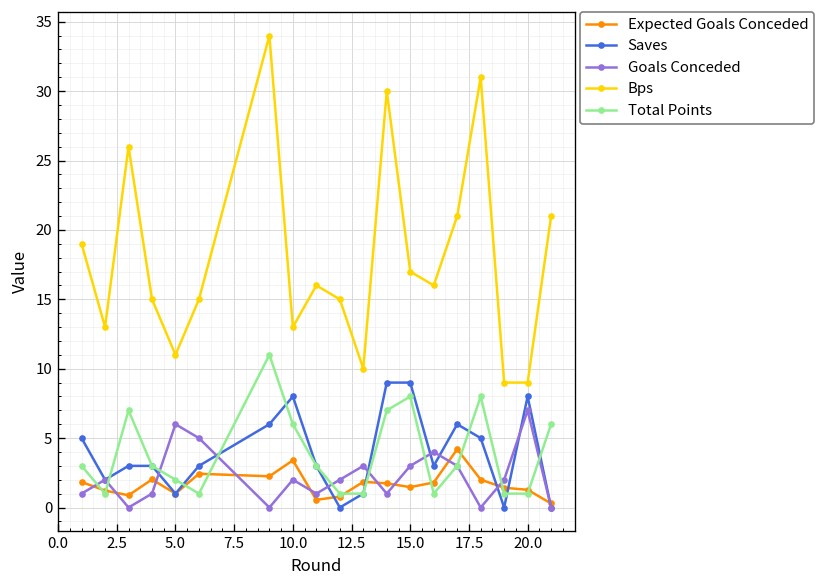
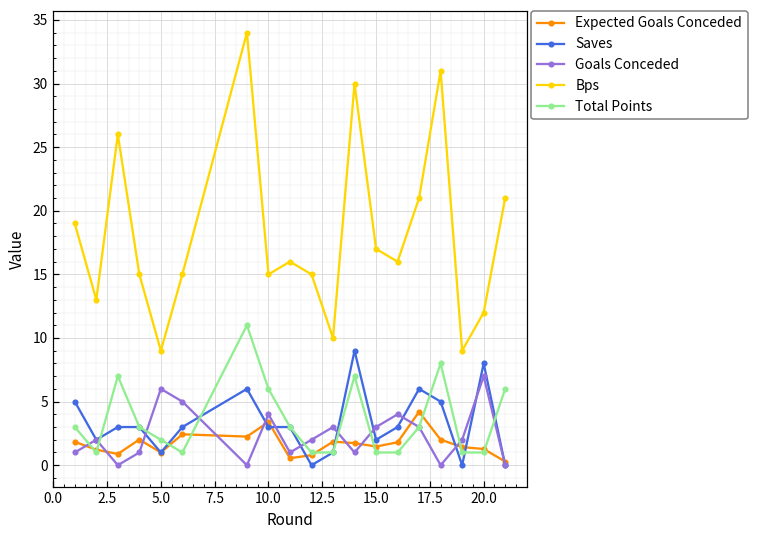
  {
    "Expected Goals Conceded": {
      "10.0": 3.4,
      "15.0": 1.5,
      "20.0": 1.3
    },
    "Saves": {
-     "10.0": 8,
-     "15.0": 9,
+     "10.0": 3,
+     "15.0": 2,
      "20.0": 8
    },
    "Goals Conceded": {
      "5.0": 6,
-     "10.0": 2,
+     "10.0": 4,
      "15.0": 3,
      "20.0": 7
    },
    "Bps": {
-     "5.0": 11,
-     "10.0": 13,
+     "5.0": 9,
+     "10.0": 15,
      "15.0": 17,
-     "20.0": 9
+     "20.0": 12
    },
    "Total Points": {
      "5.0": 2,
      "10.0": 6,
-     "15.0": 8,
+     "15.0": 1,
      "20.0": 1
    }
  }
